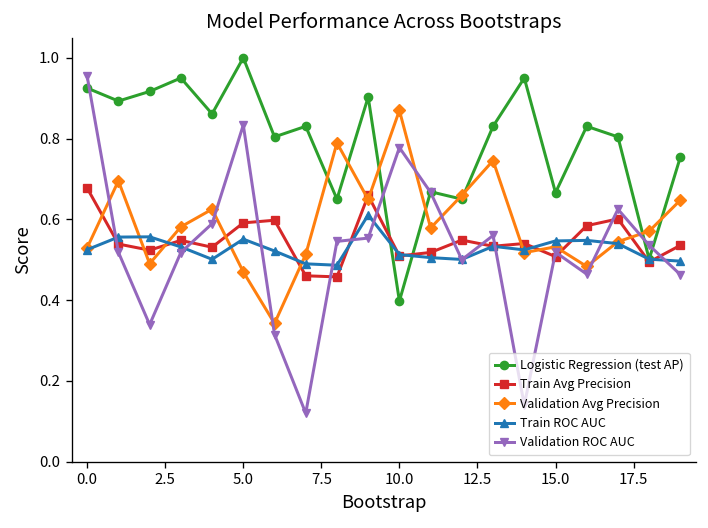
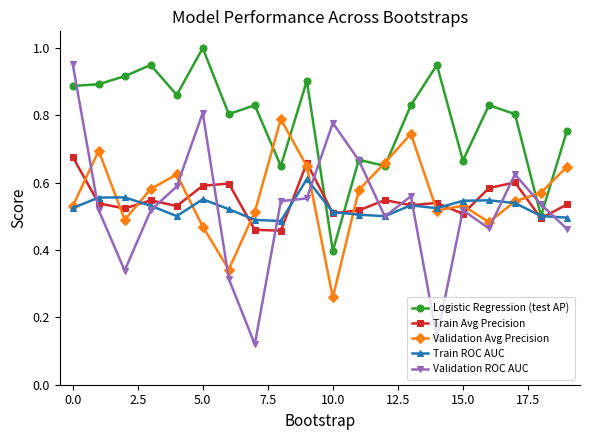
  {
    "Logistic Regression (test AP)": {
-     "0.0": 0.93,
+     "0.0": 0.89,
      "5.0": 1.00,
      "10.0": 0.40,
      "15.0": 0.67
    },
    "Train Avg Precision": {
      "0.0": 0.68,
      "5.0": 0.59,
      "15.0": 0.51
    },
    "Validation Avg Precision": {
      "5.0": 0.47,
-     "10.0": 0.87,
+     "10.0": 0.26,
      "15.0": 0.53
    },
    "Train ROC AUC": {
      "5.0": 0.55,
      "15.0": 0.55
    },
    "Validation ROC AUC": {
      "0.0": 0.95,
-     "5.0": 0.83,
+     "5.0": 0.81,
      "10.0": 0.78,
      "15.0": 0.52
    }
  }
